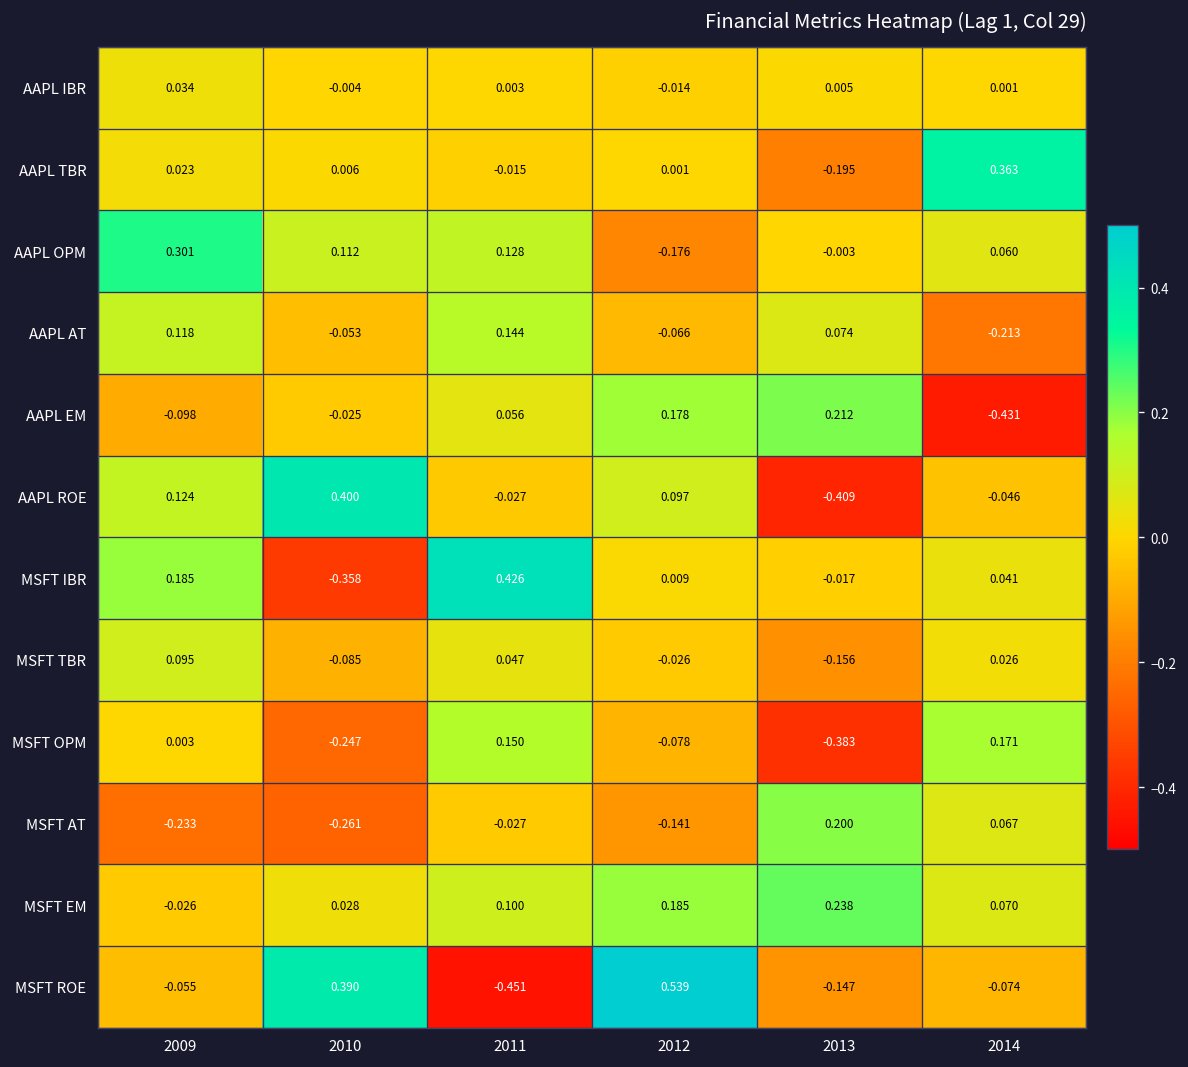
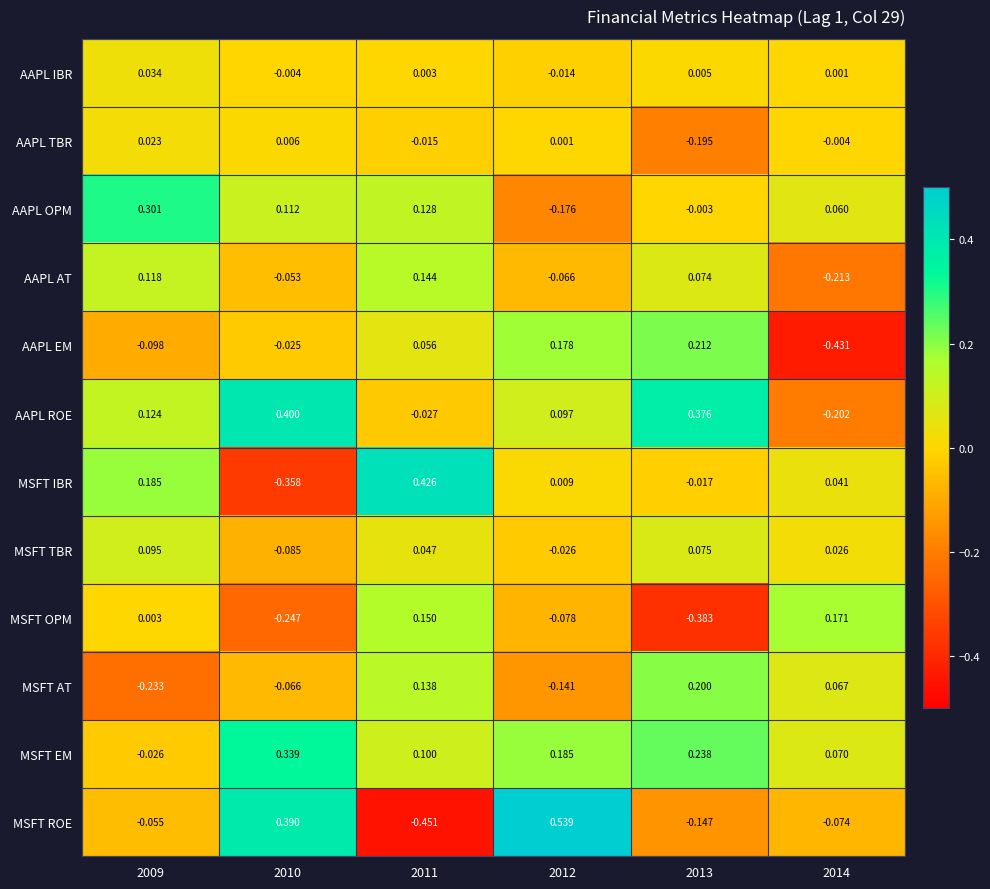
  {
    "AAPL IBR": {
      "2009": 0.034,
      "2010": -0.004,
      "2011": 0.003,
      "2012": -0.014,
      "2013": 0.005,
      "2014": 0.001
    },
    "AAPL TBR": {
      "2009": 0.023,
      "2010": 0.006,
      "2011": -0.015,
      "2012": 0.001,
      "2013": -0.195,
-     "2014": 0.363
+     "2014": -0.004
    },
    "AAPL OPM": {
      "2009": 0.301,
      "2010": 0.112,
      "2011": 0.128,
      "2012": -0.176,
      "2013": -0.003,
      "2014": 0.060
    },
    "AAPL AT": {
      "2009": 0.118,
      "2010": -0.053,
      "2011": 0.144,
      "2012": -0.066,
      "2013": 0.074,
      "2014": -0.213
    },
    "AAPL EM": {
      "2009": -0.098,
      "2010": -0.025,
      "2011": 0.056,
      "2012": 0.178,
      "2013": 0.212,
      "2014": -0.431
    },
    "AAPL ROE": {
      "2009": 0.124,
      "2010": 0.400,
      "2011": -0.027,
      "2012": 0.097,
-     "2013": -0.409,
-     "2014": -0.046
+     "2013": 0.376,
+     "2014": -0.202
    },
    "MSFT IBR": {
      "2009": 0.185,
      "2010": -0.358,
      "2011": 0.426,
      "2012": 0.009,
      "2013": -0.017,
      "2014": 0.041
    },
    "MSFT TBR": {
      "2009": 0.095,
      "2010": -0.085,
      "2011": 0.047,
      "2012": -0.026,
-     "2013": -0.156,
+     "2013": 0.075,
      "2014": 0.026
    },
    "MSFT OPM": {
      "2009": 0.003,
      "2010": -0.247,
      "2011": 0.150,
      "2012": -0.078,
      "2013": -0.383,
      "2014": 0.171
    },
    "MSFT AT": {
      "2009": -0.233,
-     "2010": -0.261,
-     "2011": -0.027,
+     "2010": -0.066,
+     "2011": 0.138,
      "2012": -0.141,
      "2013": 0.200,
      "2014": 0.067
    },
    "MSFT EM": {
      "2009": -0.026,
-     "2010": 0.028,
+     "2010": 0.339,
      "2011": 0.100,
      "2012": 0.185,
      "2013": 0.238,
      "2014": 0.070
    },
    "MSFT ROE": {
      "2009": -0.055,
      "2010": 0.390,
      "2011": -0.451,
      "2012": 0.539,
      "2013": -0.147,
      "2014": -0.074
    }
  }
